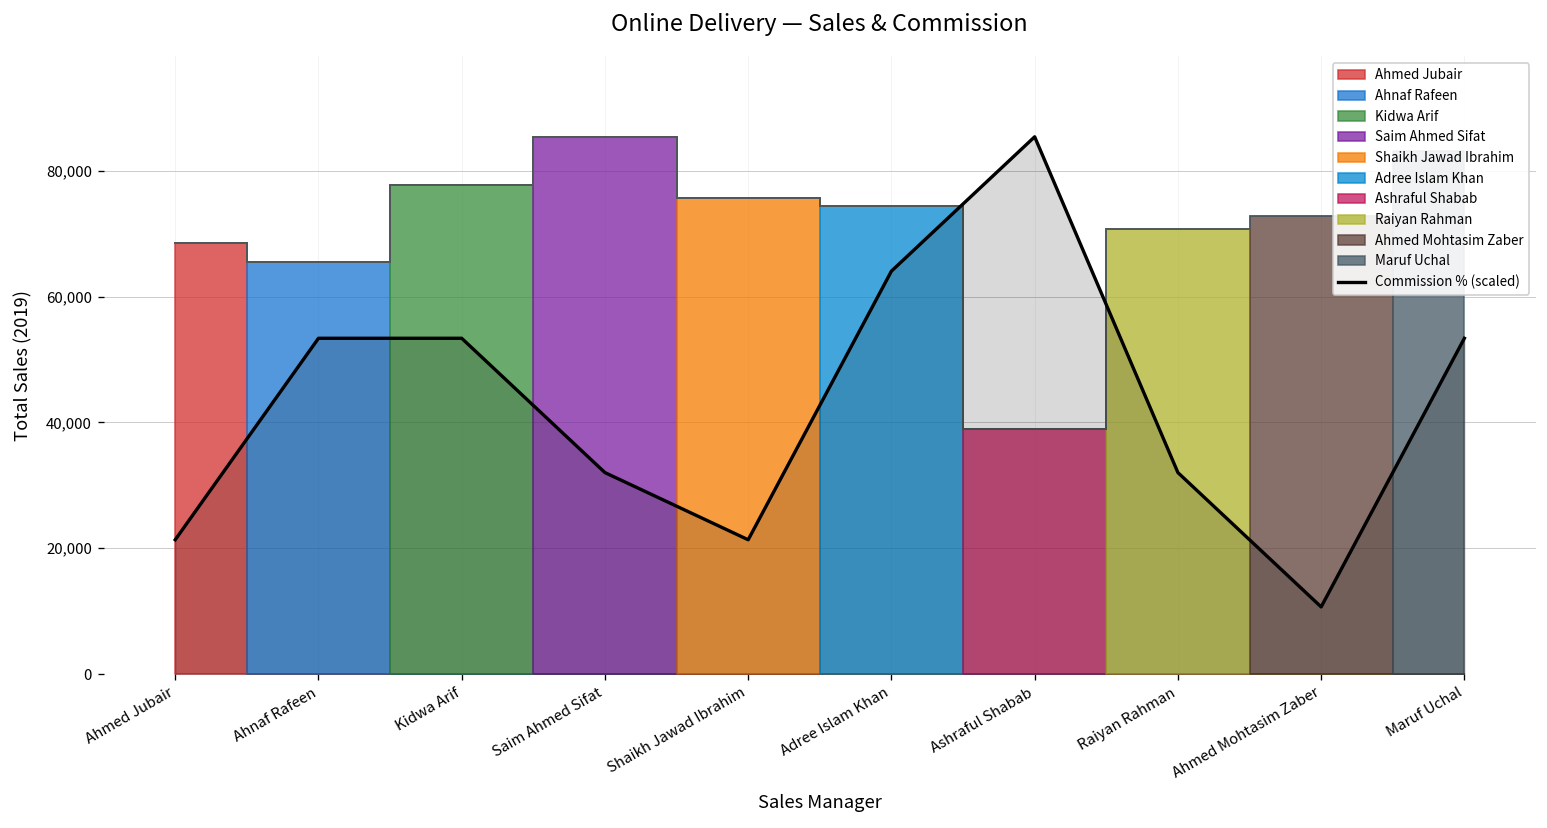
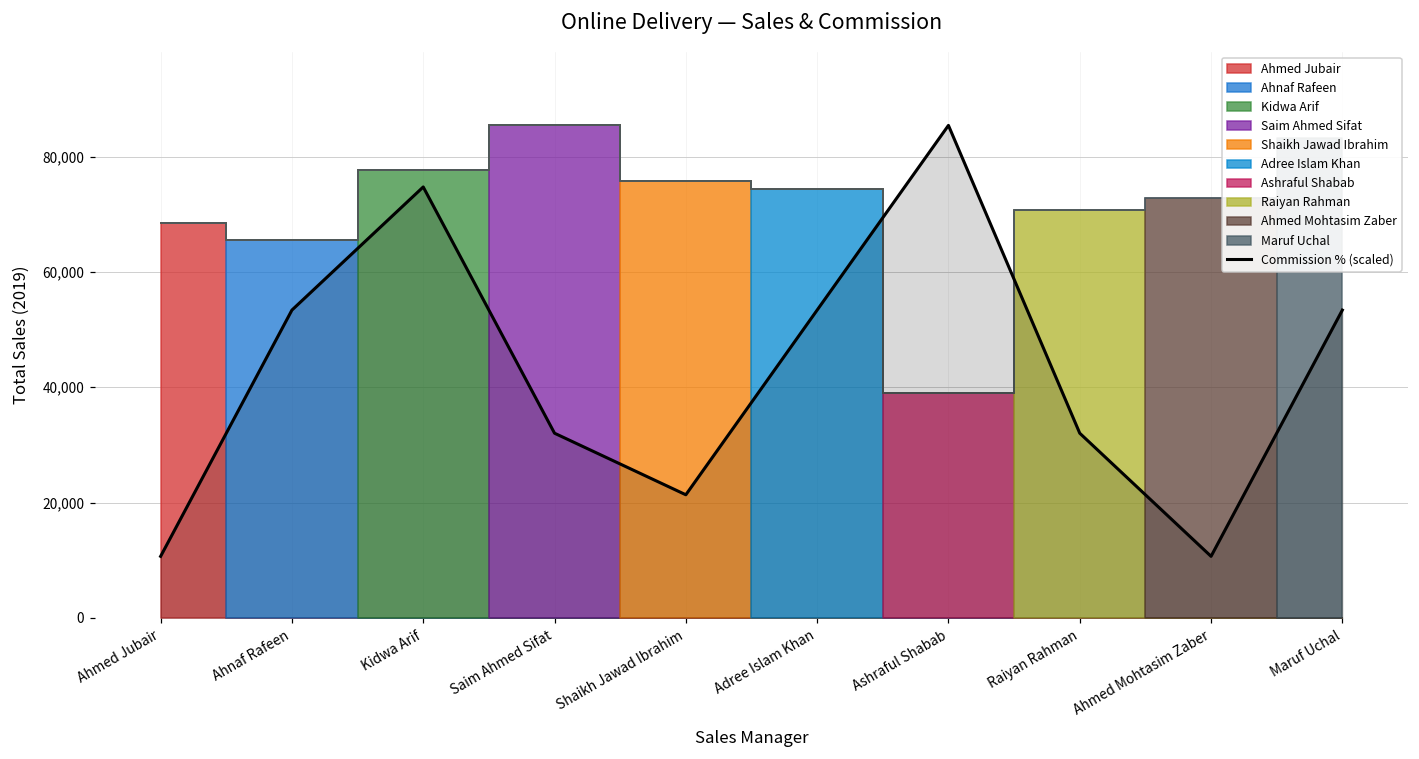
  {
    "Commission % (scaled)": {
-     "Ahmed Jubair": "21,000",
+     "Ahmed Jubair": "11,000",
      "Ahnaf Rafeen": "53,000",
-     "Kidwa Arif": "53,000",
+     "Kidwa Arif": "75,000",
      "Saim Ahmed Sifat": "32,000",
      "Shaikh Jawad Ibrahim": "21,000",
-     "Adree Islam Khan": "64,000",
+     "Adree Islam Khan": "53,000",
      "Ashraful Shabab": "85,000",
      "Raiyan Rahman": "32,000",
      "Ahmed Mohtasim Zaber": "11,000",
      "Maruf Uchal": "53,000"
    }
  }
